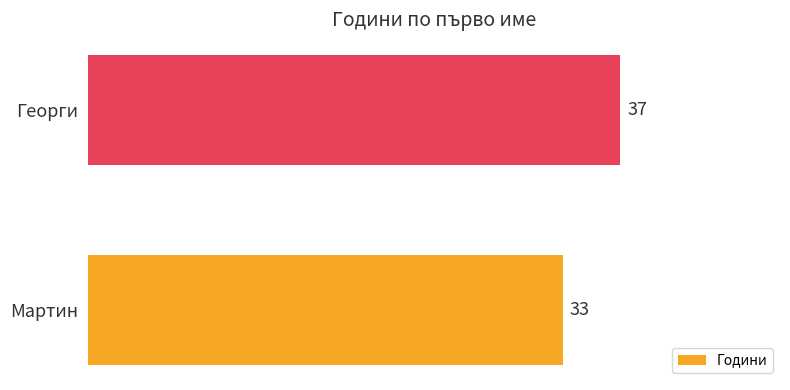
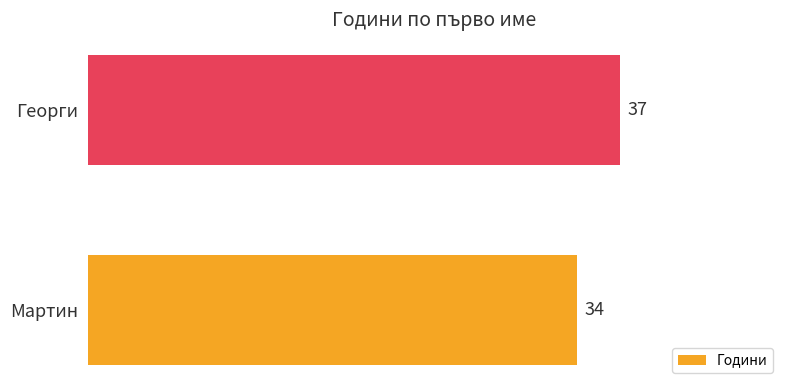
  {
    "Георги": 37,
-   "Мартин": 33
+   "Мартин": 34
  }
